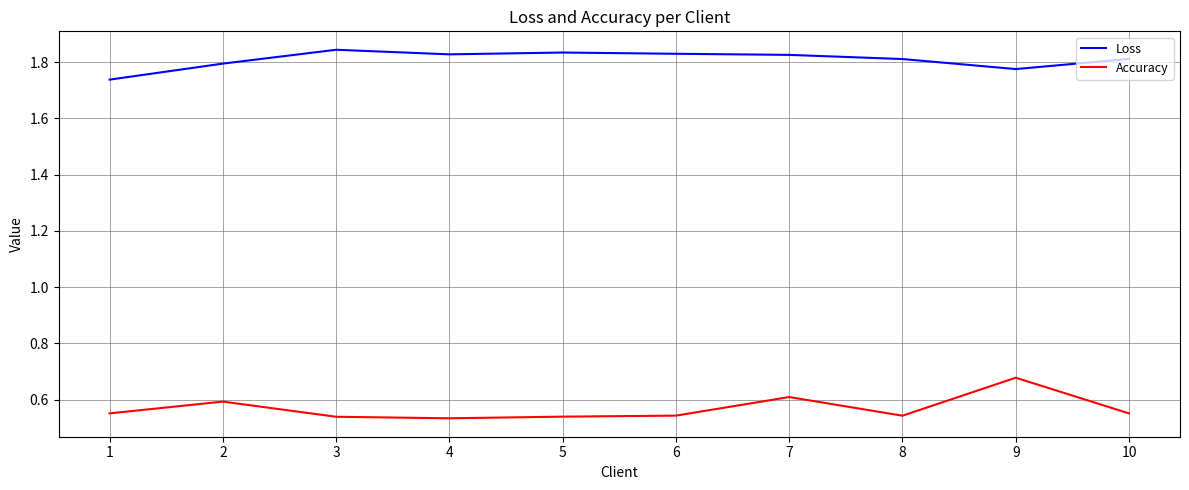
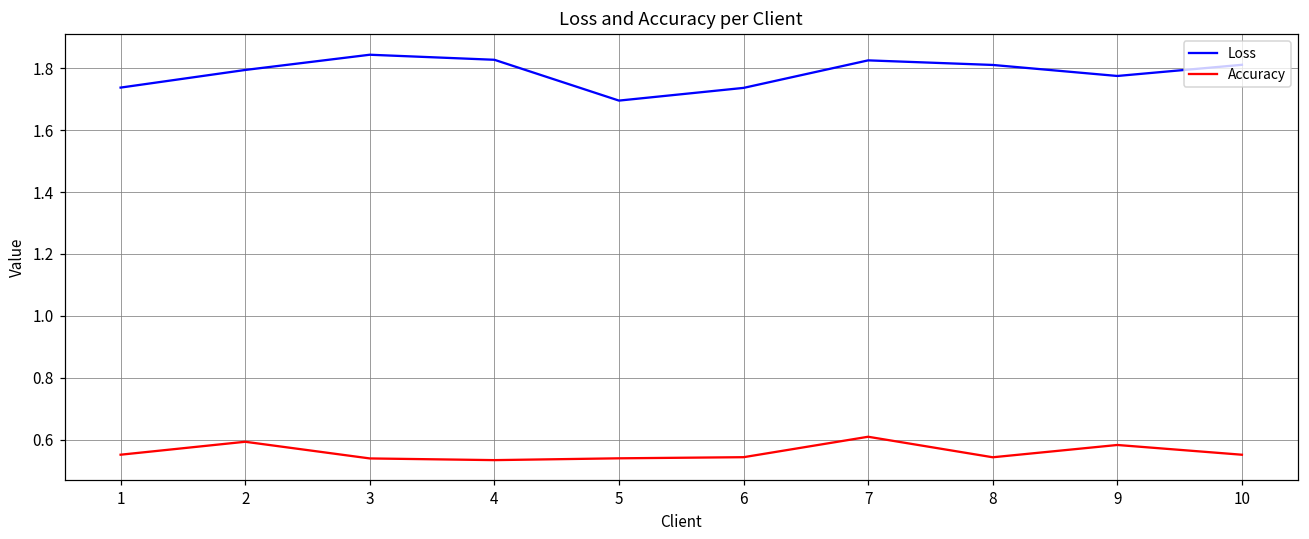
  {
    "Loss": {
      "1": 1.74,
      "2": 1.79,
      "3": 1.84,
      "4": 1.83,
-     "5": 1.83,
-     "6": 1.83,
+     "5": 1.70,
+     "6": 1.74,
      "7": 1.83,
      "8": 1.81,
      "9": 1.78
    },
    "Accuracy": {
      "1": 0.55,
      "2": 0.59,
      "3": 0.54,
      "4": 0.53,
      "5": 0.54,
      "6": 0.54,
      "7": 0.61,
      "8": 0.54,
-     "9": 0.68,
+     "9": 0.58,
      "10": 0.55
    }
  }
